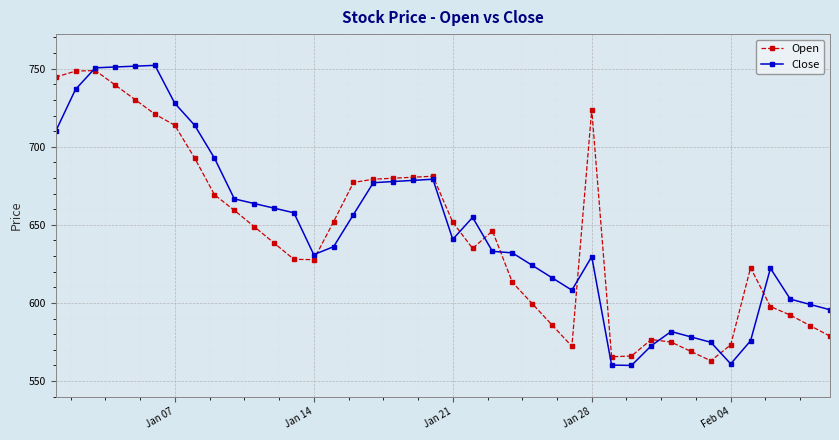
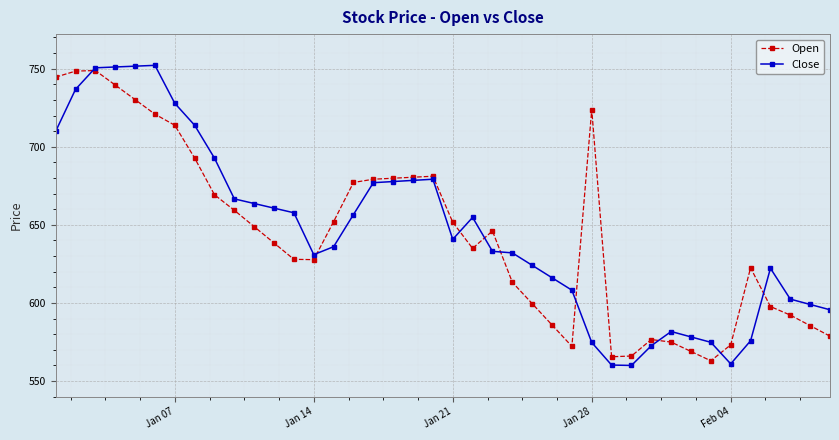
  {
    "Open": {
      "Jan 07": 714,
      "Jan 14": 628,
      "Jan 21": 652,
      "Jan 28": 724,
      "Feb 04": 573
    },
    "Close": {
      "Jan 07": 728,
      "Jan 14": 631,
      "Jan 21": 641,
-     "Jan 28": 630,
+     "Jan 28": 575,
      "Feb 04": 561
    }
  }
